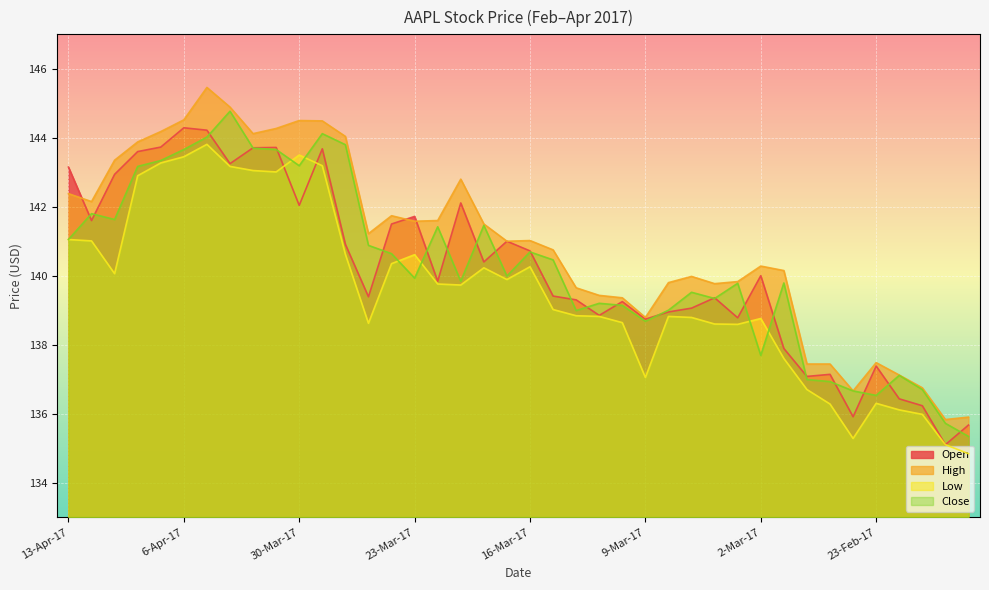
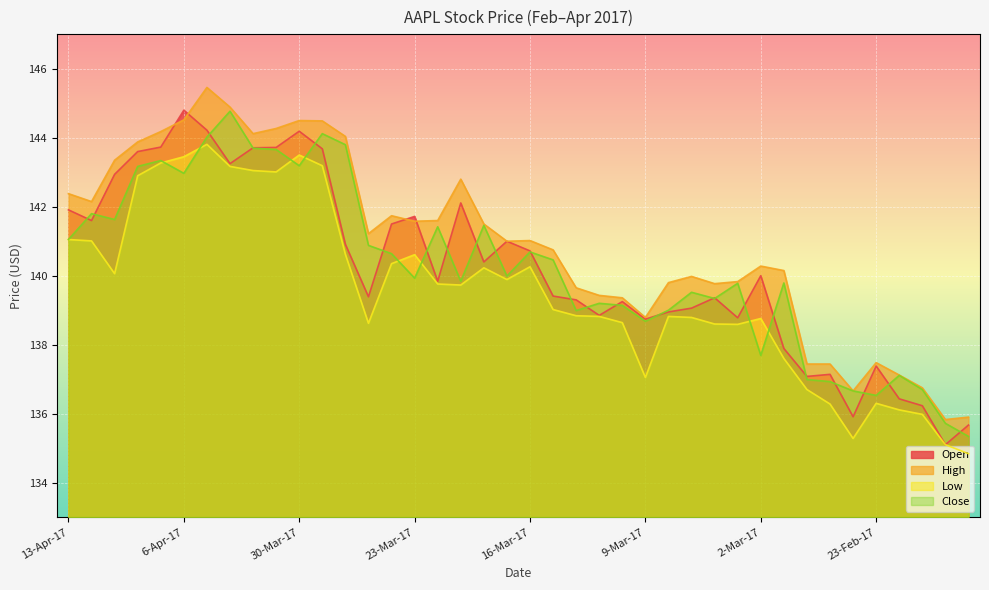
  {
    "Open": {
-     "13-Apr-17": 143.2,
-     "6-Apr-17": 144.3,
-     "30-Mar-17": 142.0,
+     "13-Apr-17": 141.9,
+     "6-Apr-17": 144.8,
+     "30-Mar-17": 144.2,
      "23-Mar-17": 141.7,
      "2-Mar-17": 140.0,
      "23-Feb-17": 137.4
    },
    "Close": {
-     "6-Apr-17": 143.7,
+     "6-Apr-17": 143.0,
      "30-Mar-17": 143.2,
      "23-Mar-17": 139.9,
      "2-Mar-17": 137.7,
      "23-Feb-17": 136.5
    }
  }
